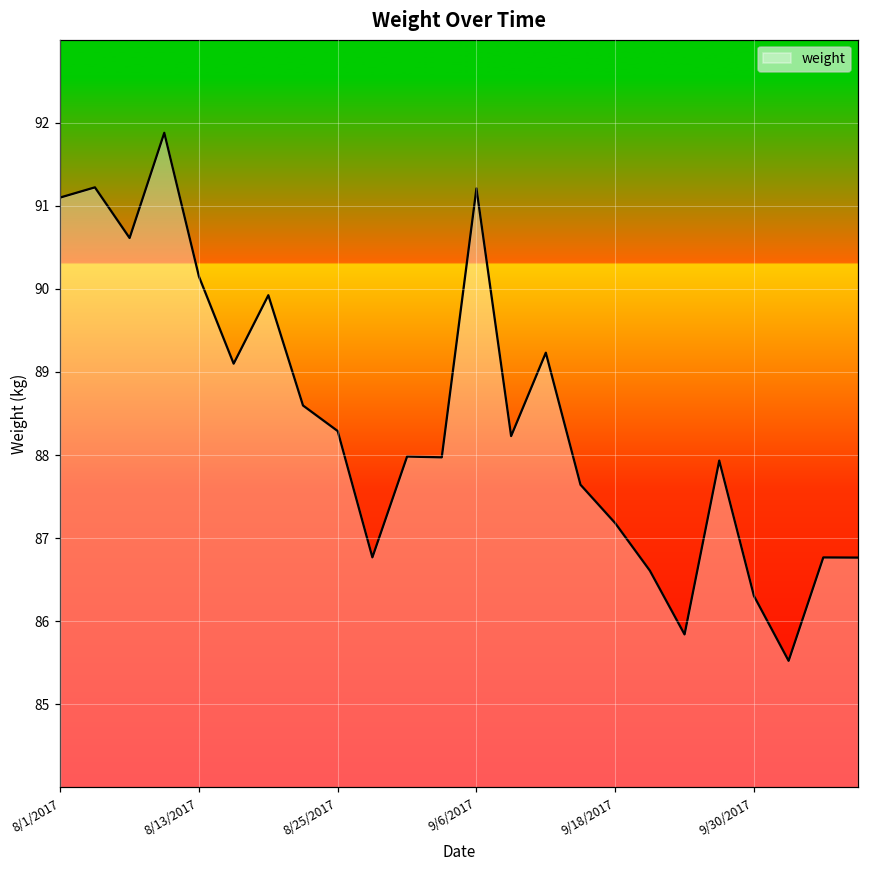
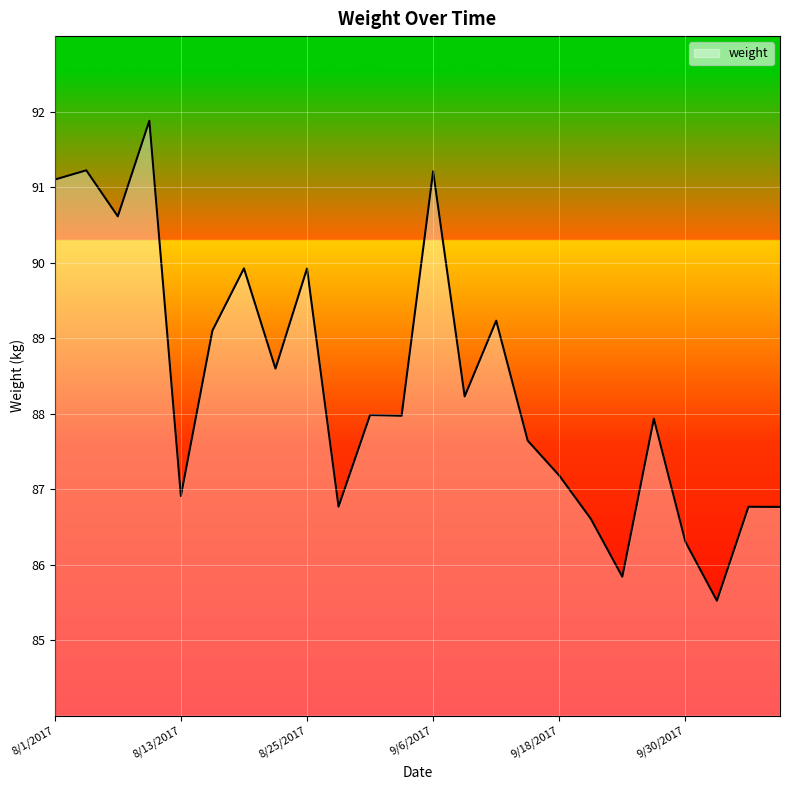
  {
    "8/1/2017": 91.1,
-   "8/13/2017": 90.1,
-   "8/25/2017": 88.3,
+   "8/13/2017": 86.9,
+   "8/25/2017": 89.9,
    "9/6/2017": 91.2,
    "9/18/2017": 87.2,
    "9/30/2017": 86.3
  }
